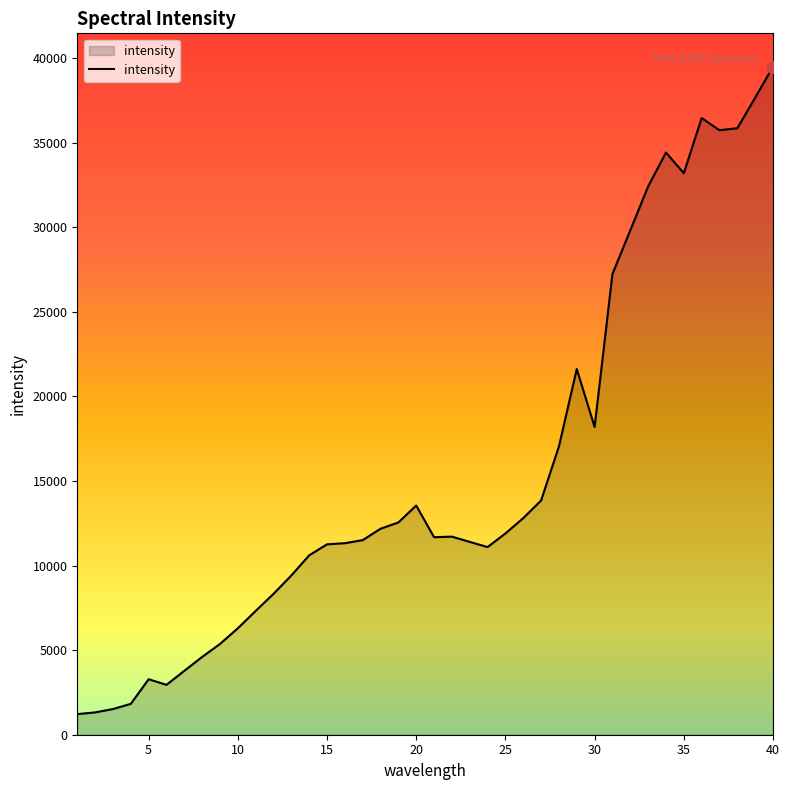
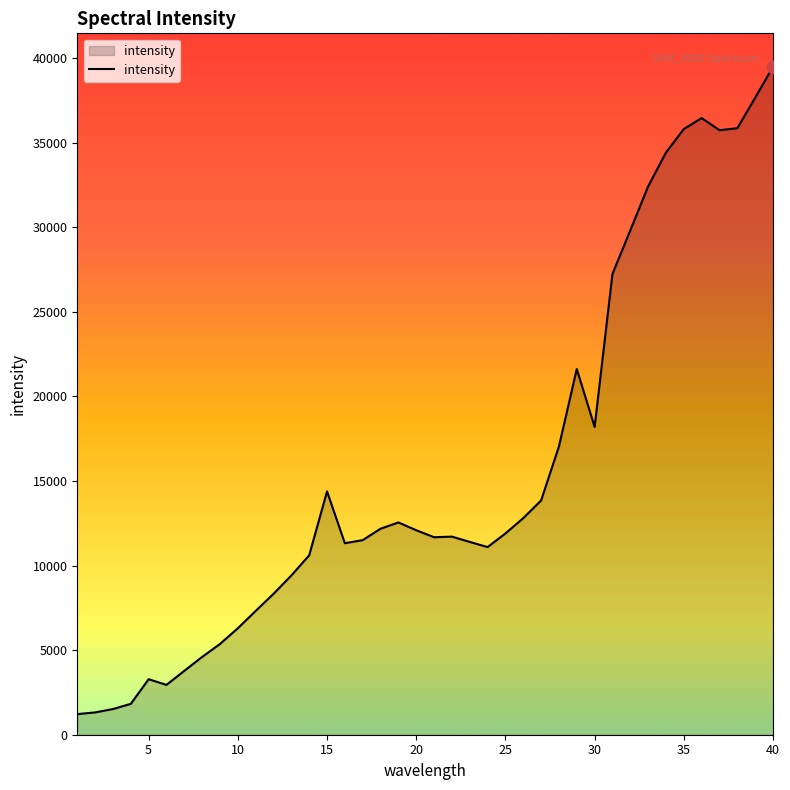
  {
    "intensity": {
      "5": 3300,
      "10": 6300,
-     "15": 11300,
-     "20": 13600,
+     "15": 14400,
+     "20": 12100,
      "25": 11900,
      "30": 18200,
-     "35": 33200
+     "35": 35800
    }
  }
